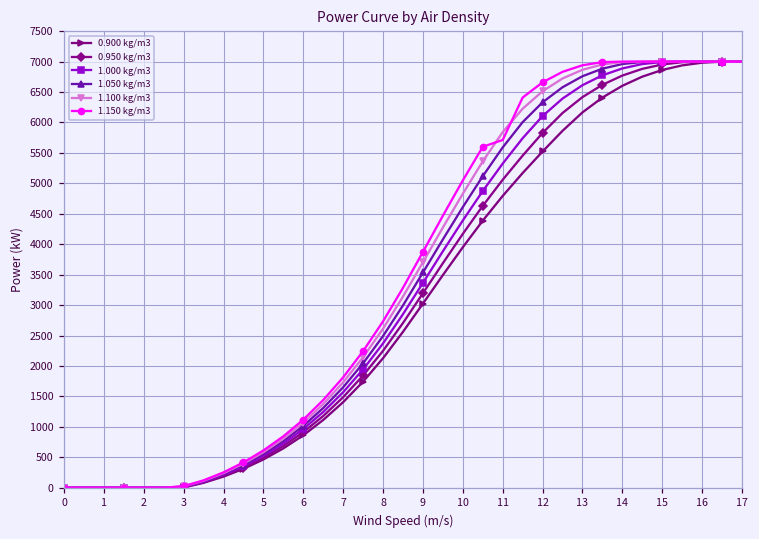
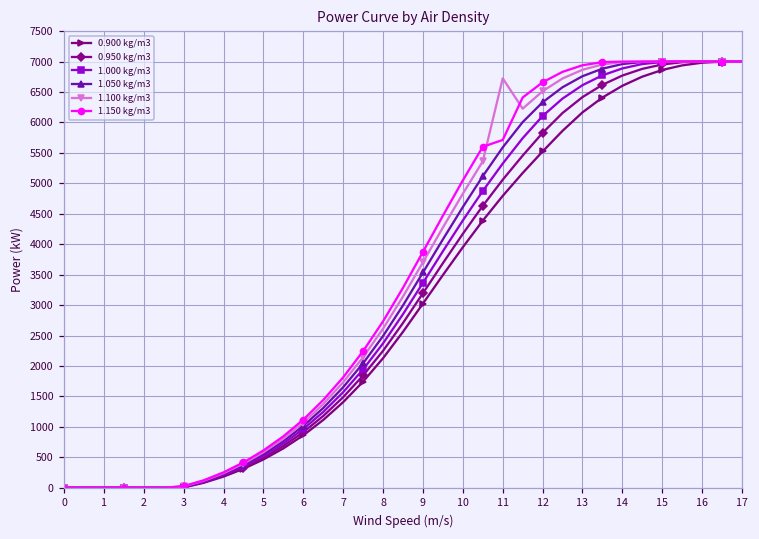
  {
    "1.100 kg/m3": {
      "6": 1100,
      "7": 1700,
      "8": 2600,
      "9": 3700,
      "10": 4800,
-     "11": 5800,
+     "11": 6700,
      "12": 6500,
      "13": 6900
    },
    "1.150 kg/m3": {
      "6": 1100,
      "7": 1800,
      "8": 2700,
      "9": 3900,
      "10": 5000,
      "11": 5700,
      "12": 6700,
      "13": 6900
    }
  }
